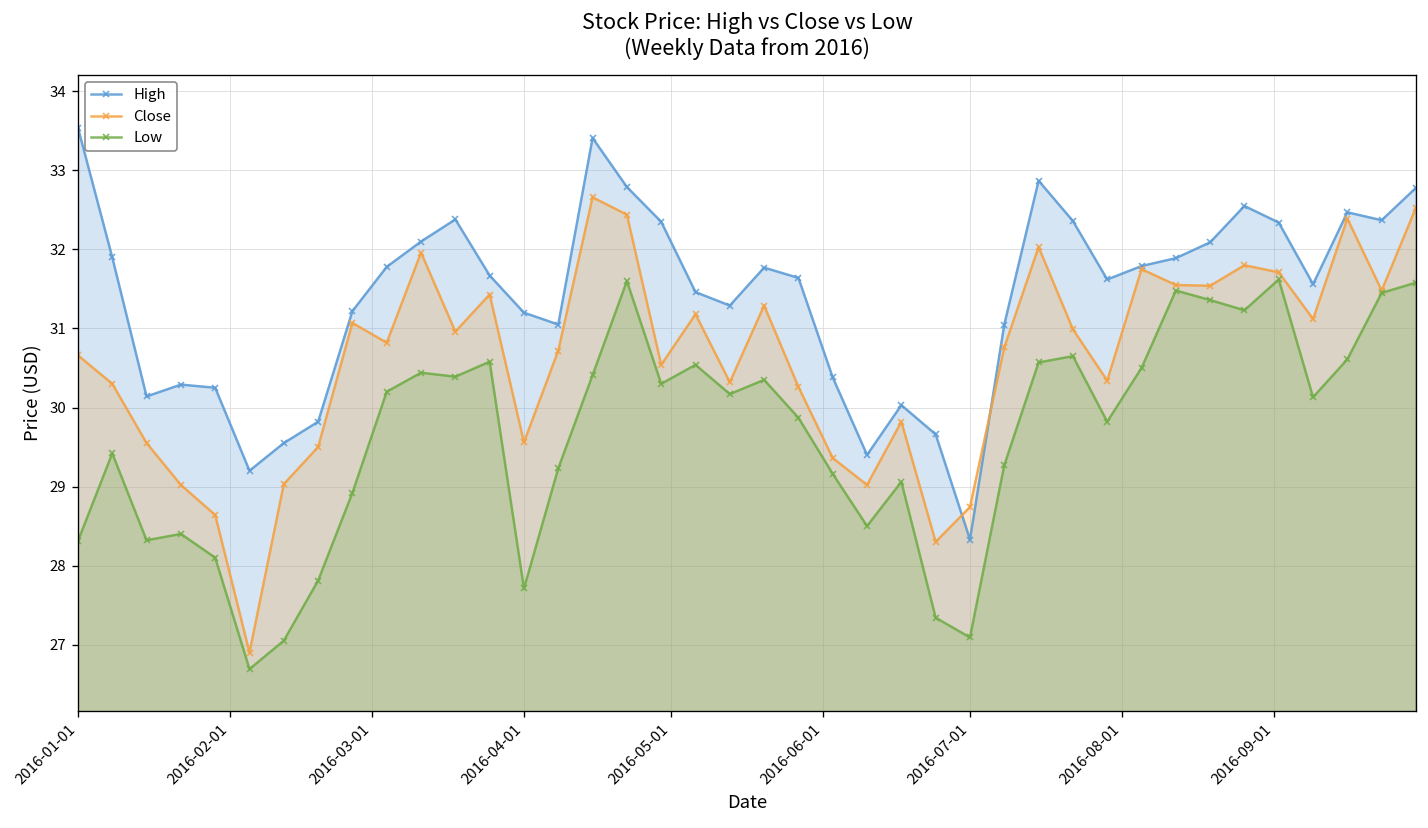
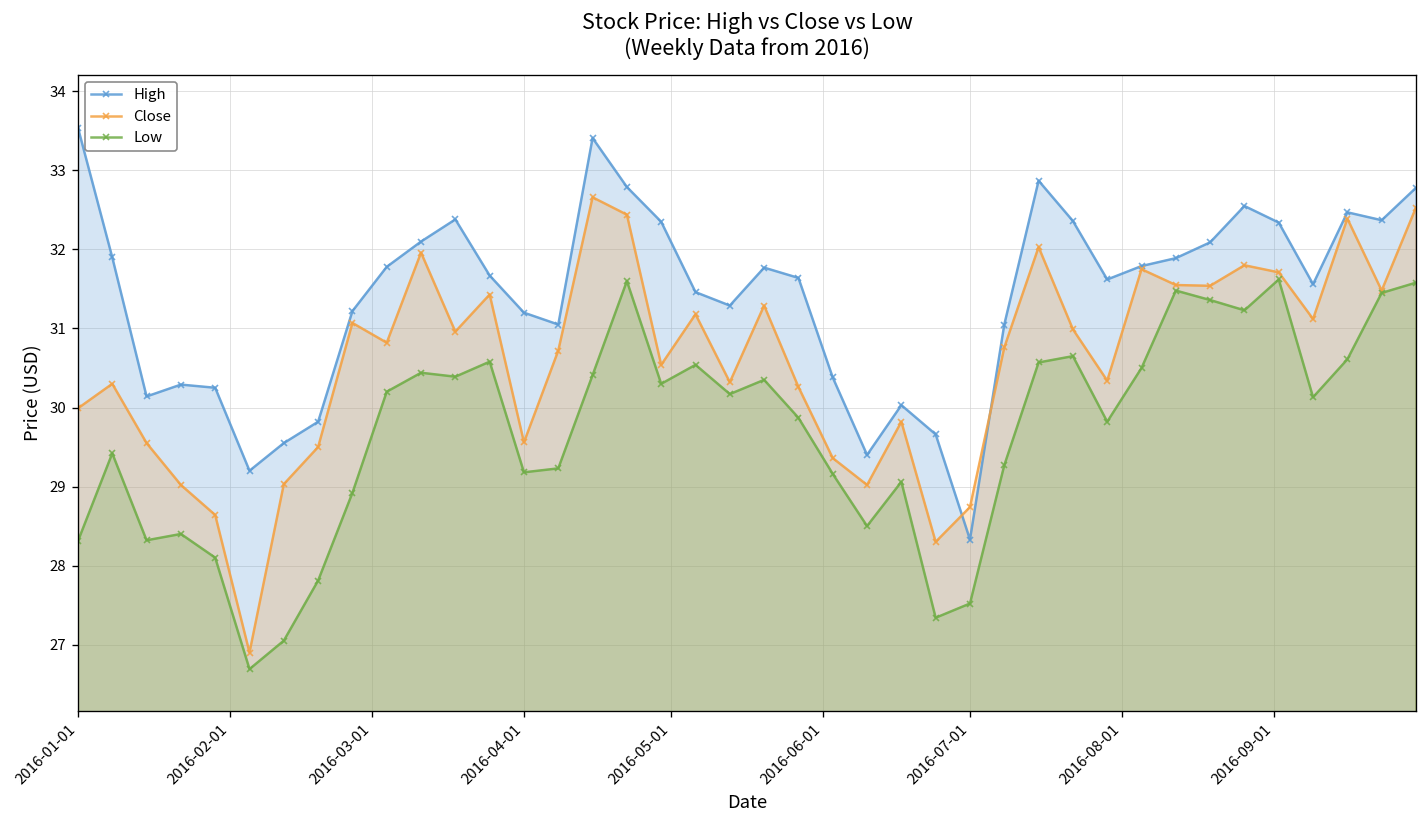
  {
    "High": {
      "2016-01-01": 33.5,
      "2016-04-01": 31.2,
      "2016-07-01": 28.3
    },
    "Close": {
-     "2016-01-01": 30.7,
+     "2016-01-01": 30.0,
      "2016-04-01": 29.6,
      "2016-07-01": 28.7
    },
    "Low": {
      "2016-01-01": 28.3,
-     "2016-04-01": 27.7,
-     "2016-07-01": 27.1
+     "2016-04-01": 29.2,
+     "2016-07-01": 27.5
    }
  }
